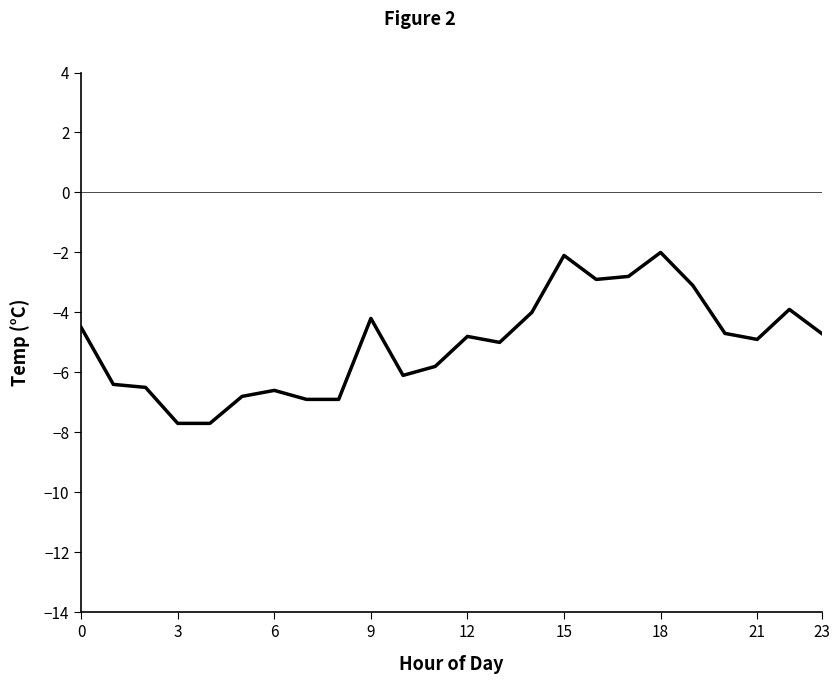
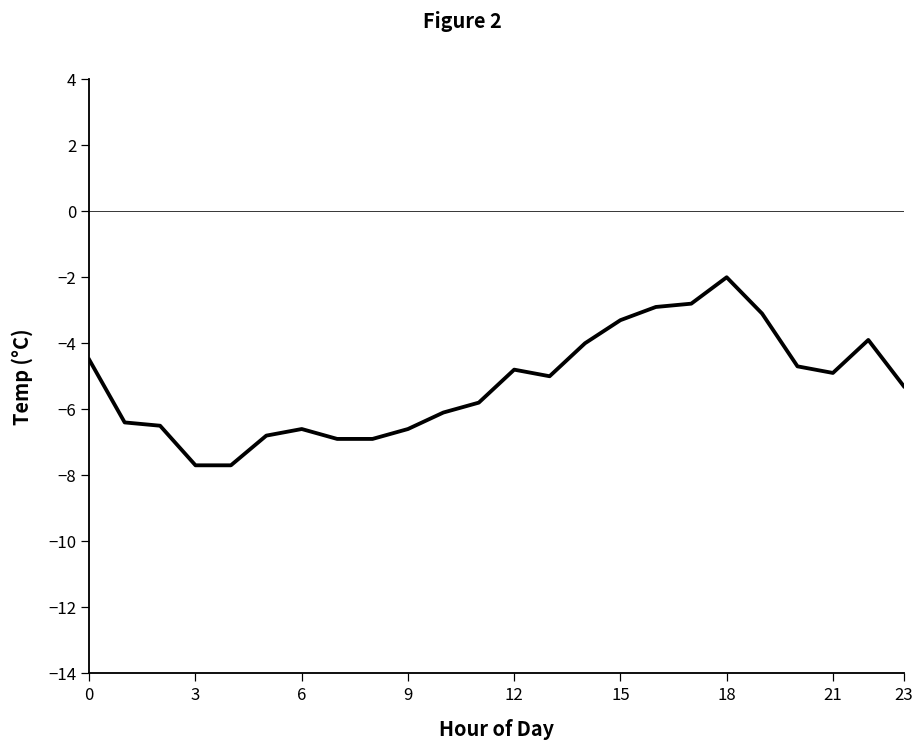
  {
    "0": -4.5,
    "3": -7.7,
    "6": -6.6,
-   "9": -4.2,
+   "9": -6.6,
    "12": -4.8,
-   "15": -2.1,
+   "15": -3.3,
    "18": -2.0,
    "21": -4.9,
-   "23": -4.7
+   "23": -5.3
  }
